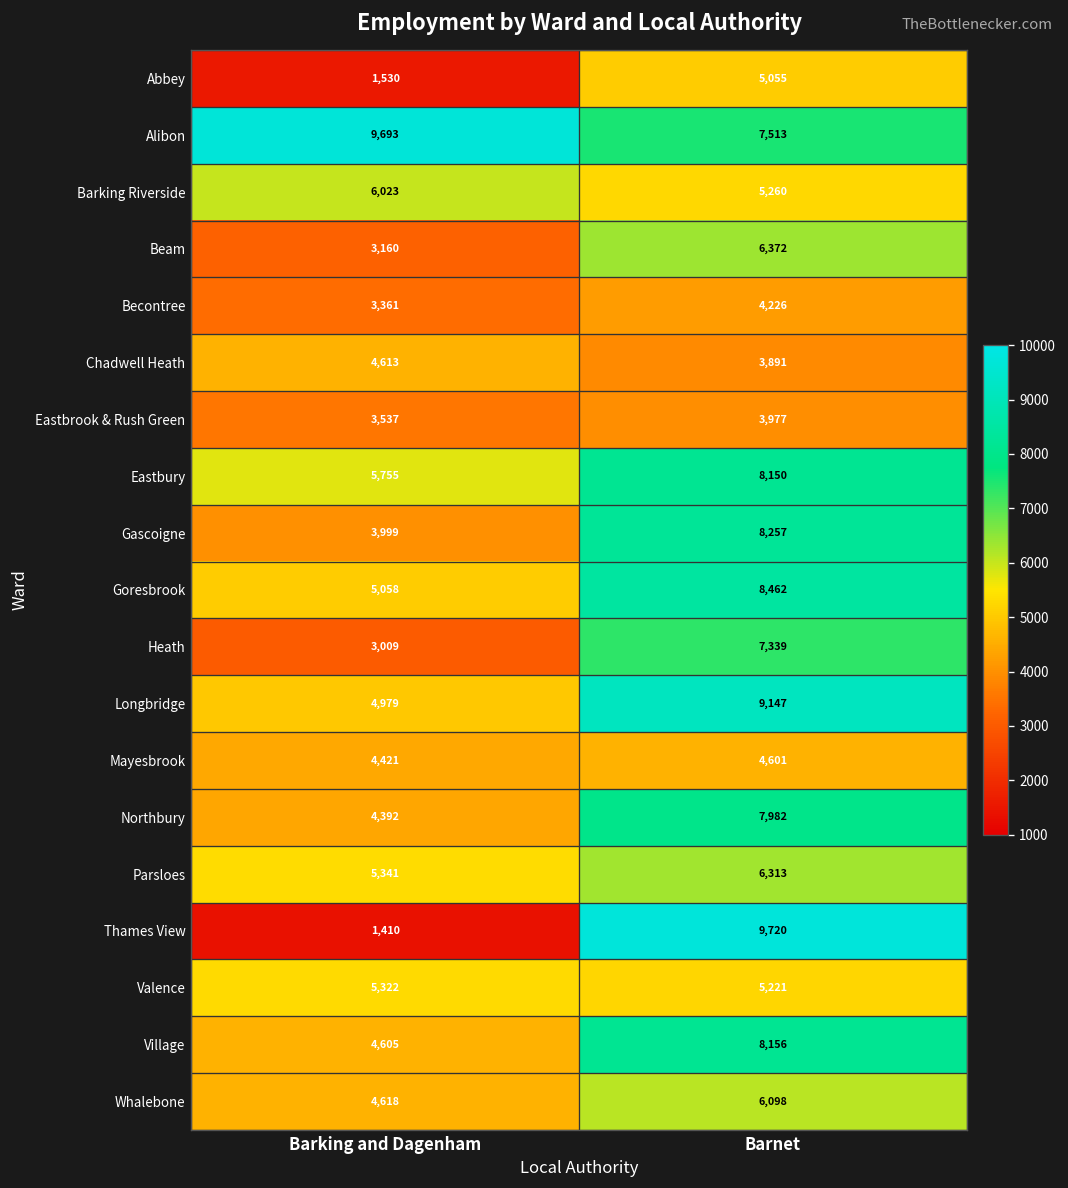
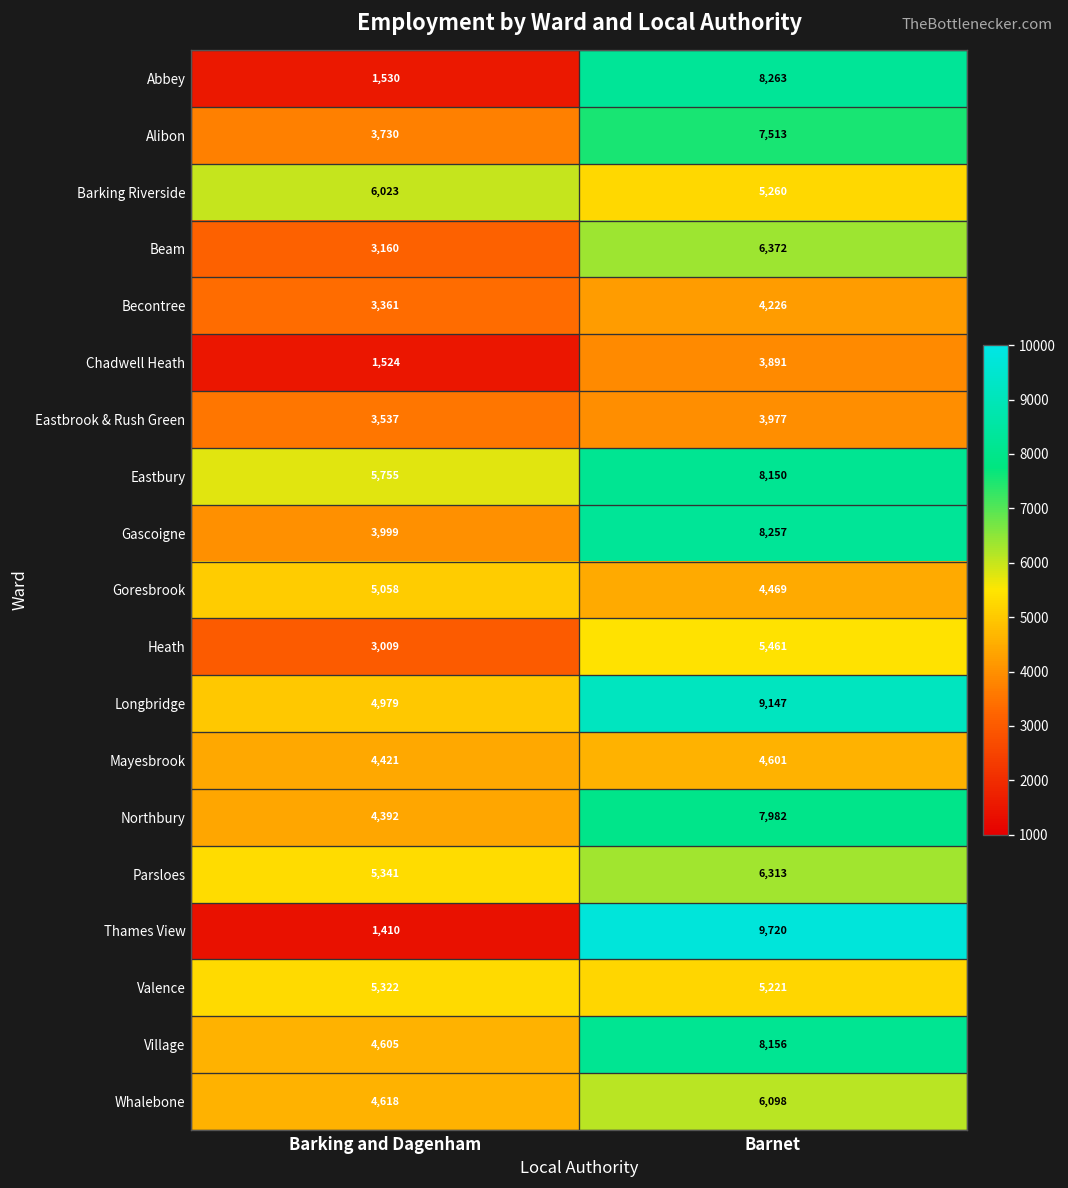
  {
    "Abbey": {
      "Barking and Dagenham": "1,530",
-     "Barnet": "5,055"
+     "Barnet": "8,263"
    },
    "Alibon": {
-     "Barking and Dagenham": "9,693",
+     "Barking and Dagenham": "3,730",
      "Barnet": "7,513"
    },
    "Barking Riverside": {
      "Barking and Dagenham": "6,023",
      "Barnet": "5,260"
    },
    "Beam": {
      "Barking and Dagenham": "3,160",
      "Barnet": "6,372"
    },
    "Becontree": {
      "Barking and Dagenham": "3,361",
      "Barnet": "4,226"
    },
    "Chadwell Heath": {
-     "Barking and Dagenham": "4,613",
+     "Barking and Dagenham": "1,524",
      "Barnet": "3,891"
    },
    "Eastbrook & Rush Green": {
      "Barking and Dagenham": "3,537",
      "Barnet": "3,977"
    },
    "Eastbury": {
      "Barking and Dagenham": "5,755",
      "Barnet": "8,150"
    },
    "Gascoigne": {
      "Barking and Dagenham": "3,999",
      "Barnet": "8,257"
    },
    "Goresbrook": {
      "Barking and Dagenham": "5,058",
-     "Barnet": "8,462"
+     "Barnet": "4,469"
    },
    "Heath": {
      "Barking and Dagenham": "3,009",
-     "Barnet": "7,339"
+     "Barnet": "5,461"
    },
    "Longbridge": {
      "Barking and Dagenham": "4,979",
      "Barnet": "9,147"
    },
    "Mayesbrook": {
      "Barking and Dagenham": "4,421",
      "Barnet": "4,601"
    },
    "Northbury": {
      "Barking and Dagenham": "4,392",
      "Barnet": "7,982"
    },
    "Parsloes": {
      "Barking and Dagenham": "5,341",
      "Barnet": "6,313"
    },
    "Thames View": {
      "Barking and Dagenham": "1,410",
      "Barnet": "9,720"
    },
    "Valence": {
      "Barking and Dagenham": "5,322",
      "Barnet": "5,221"
    },
    "Village": {
      "Barking and Dagenham": "4,605",
      "Barnet": "8,156"
    },
    "Whalebone": {
      "Barking and Dagenham": "4,618",
      "Barnet": "6,098"
    }
  }
